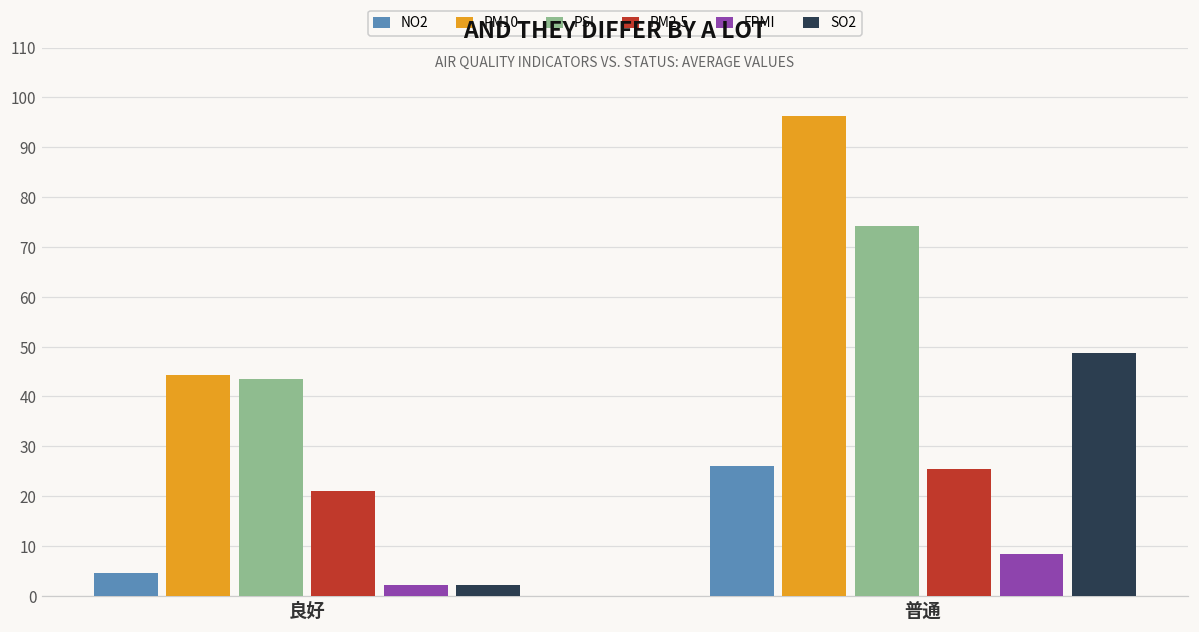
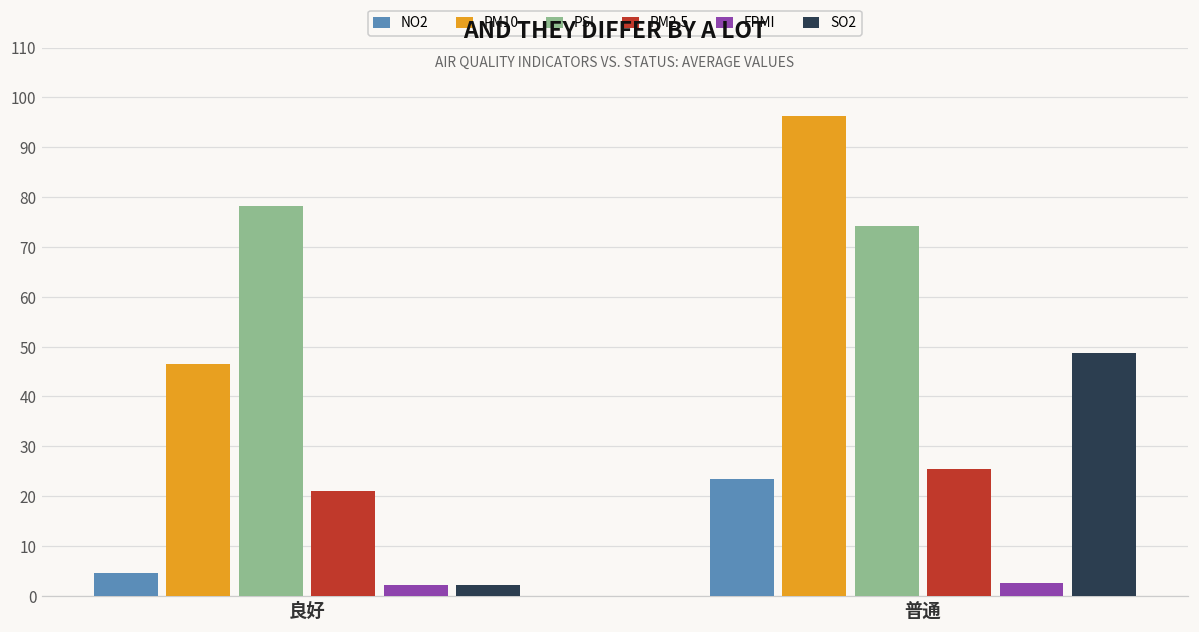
  {
    "NO2": {
      "良好": 5,
-     "普通": 26
+     "普通": 23
    },
    "PM10": {
-     "良好": 44,
+     "良好": 47,
      "普通": 96
    },
    "PSI": {
-     "良好": 44,
+     "良好": 78,
      "普通": 74
    },
    "PM2.5": {
      "良好": 21,
      "普通": 26
    },
    "FPMI": {
      "良好": 2,
-     "普通": 8
+     "普通": 3
    },
    "SO2": {
      "良好": 2,
      "普通": 49
    }
  }
